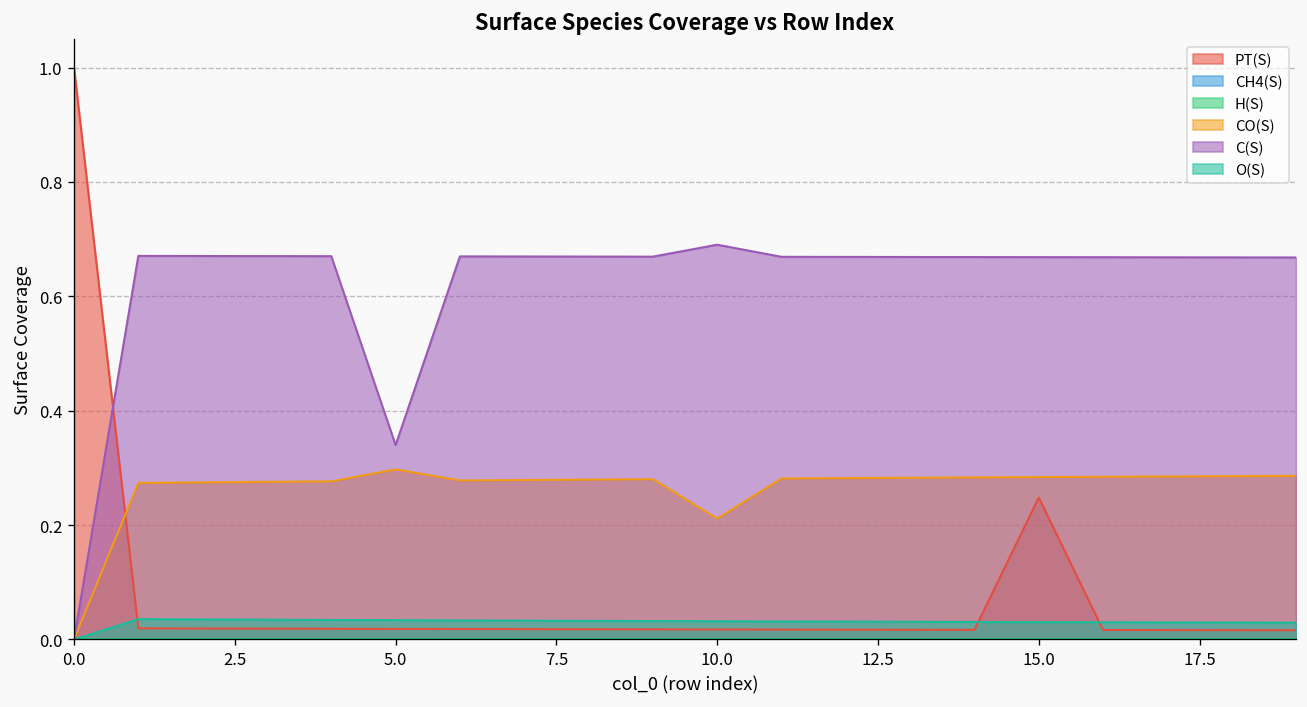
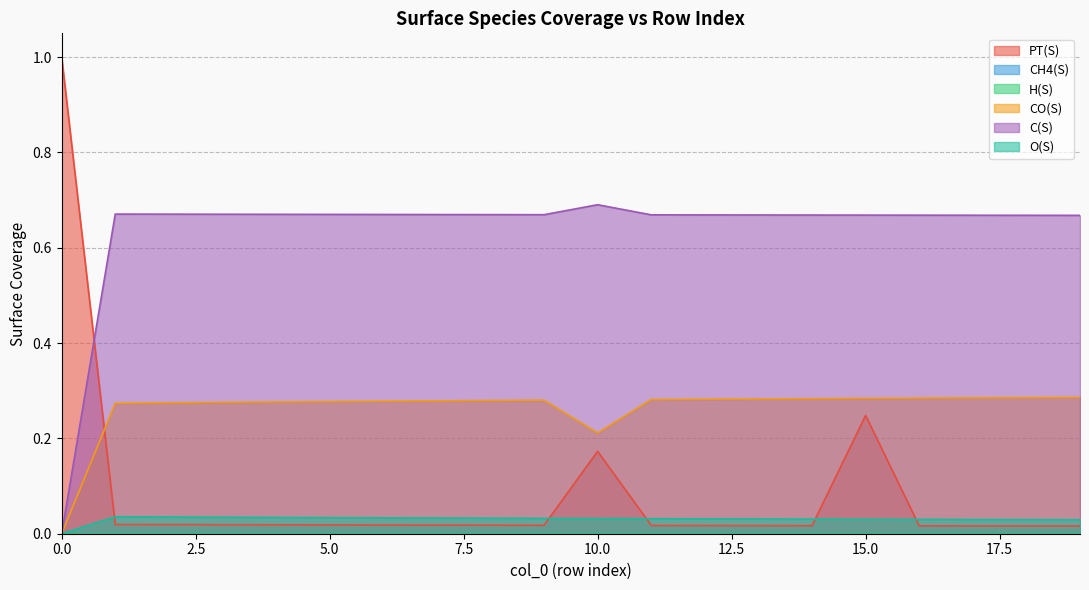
  {
    "PT(S)": {
      "0.0": 1.00,
      "5.0": 0.02,
-     "10.0": 0.02,
+     "10.0": 0.17,
      "15.0": 0.25
    },
    "CO(S)": {
-     "5.0": 0.30,
+     "5.0": 0.28,
      "10.0": 0.21,
      "15.0": 0.28
    },
    "C(S)": {
-     "5.0": 0.34,
+     "5.0": 0.67,
      "10.0": 0.69,
      "15.0": 0.67
    }
  }
